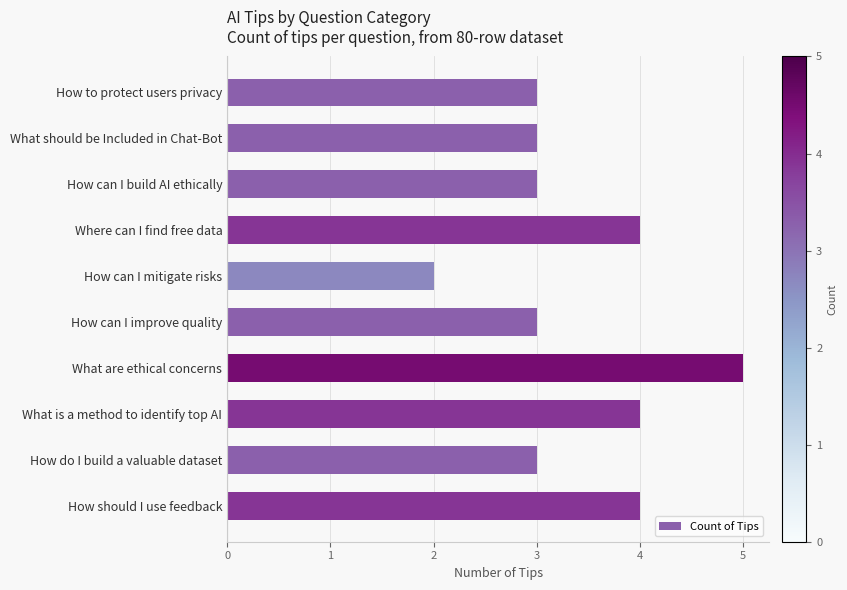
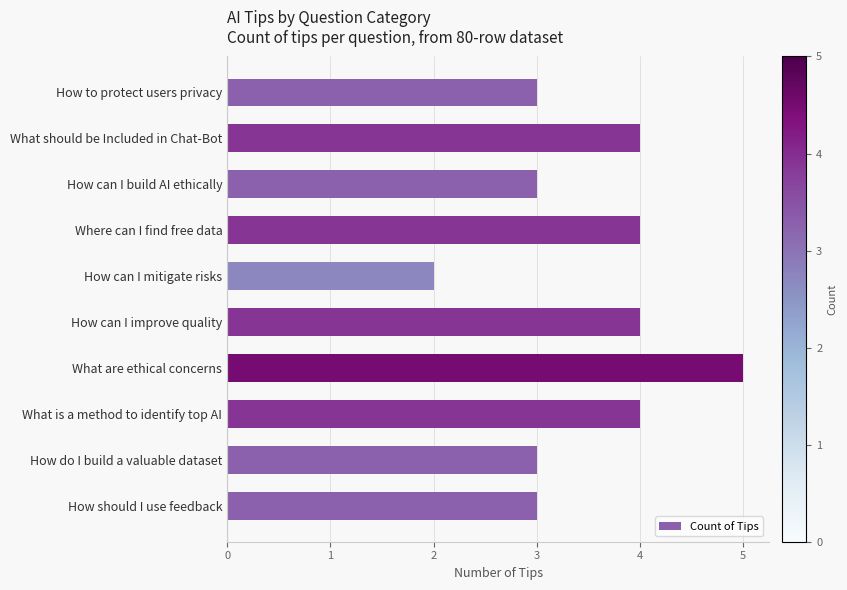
  {
    "How to protect users privacy": 3,
-   "What should be Included in Chat-Bot": 3,
+   "What should be Included in Chat-Bot": 4,
    "How can I build AI ethically": 3,
    "Where can I find free data": 4,
    "How can I mitigate risks": 2,
-   "How can I improve quality": 3,
+   "How can I improve quality": 4,
    "What are ethical concerns": 5,
    "What is a method to identify top AI": 4,
    "How do I build a valuable dataset": 3,
-   "How should I use feedback": 4
+   "How should I use feedback": 3
  }
